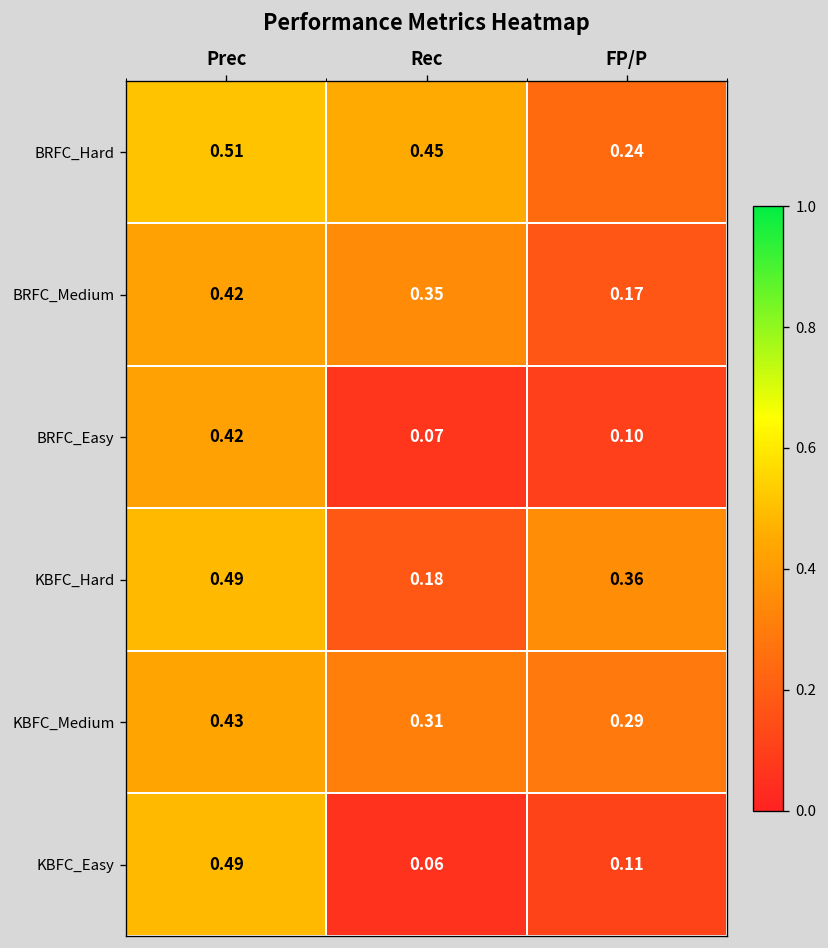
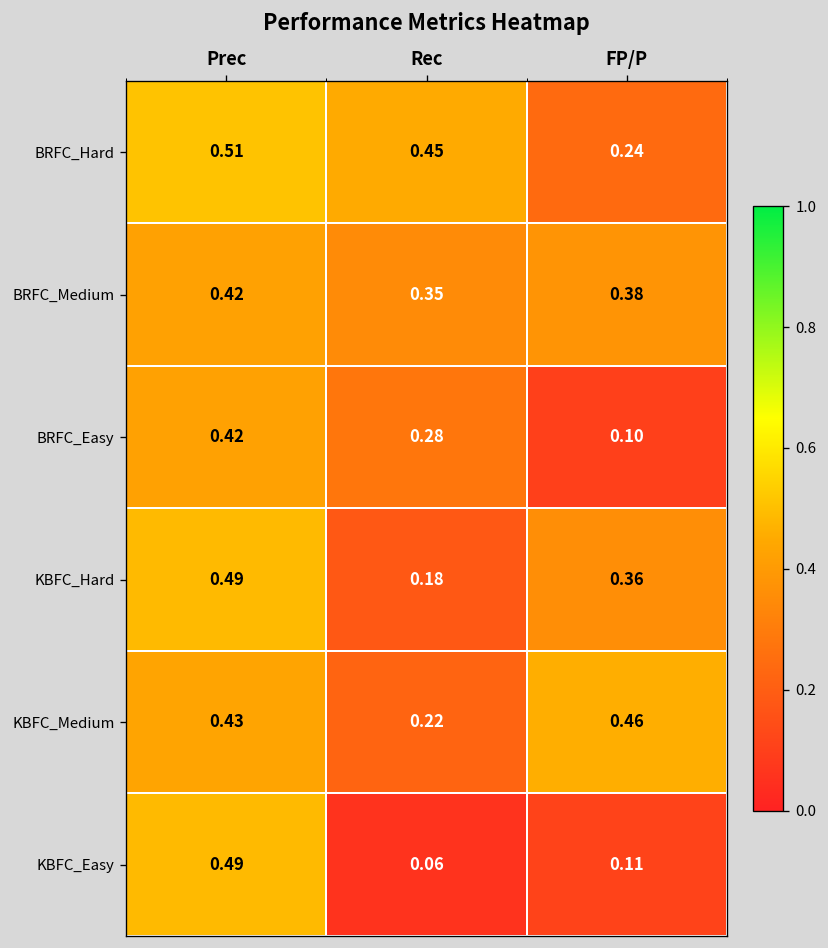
  {
    "BRFC_Hard": {
      "Prec": 0.51,
      "Rec": 0.45,
      "FP/P": 0.24
    },
    "BRFC_Medium": {
      "Prec": 0.42,
      "Rec": 0.35,
-     "FP/P": 0.17
+     "FP/P": 0.38
    },
    "BRFC_Easy": {
      "Prec": 0.42,
-     "Rec": 0.07,
+     "Rec": 0.28,
      "FP/P": 0.10
    },
    "KBFC_Hard": {
      "Prec": 0.49,
      "Rec": 0.18,
      "FP/P": 0.36
    },
    "KBFC_Medium": {
      "Prec": 0.43,
-     "Rec": 0.31,
-     "FP/P": 0.29
+     "Rec": 0.22,
+     "FP/P": 0.46
    },
    "KBFC_Easy": {
      "Prec": 0.49,
      "Rec": 0.06,
      "FP/P": 0.11
    }
  }
